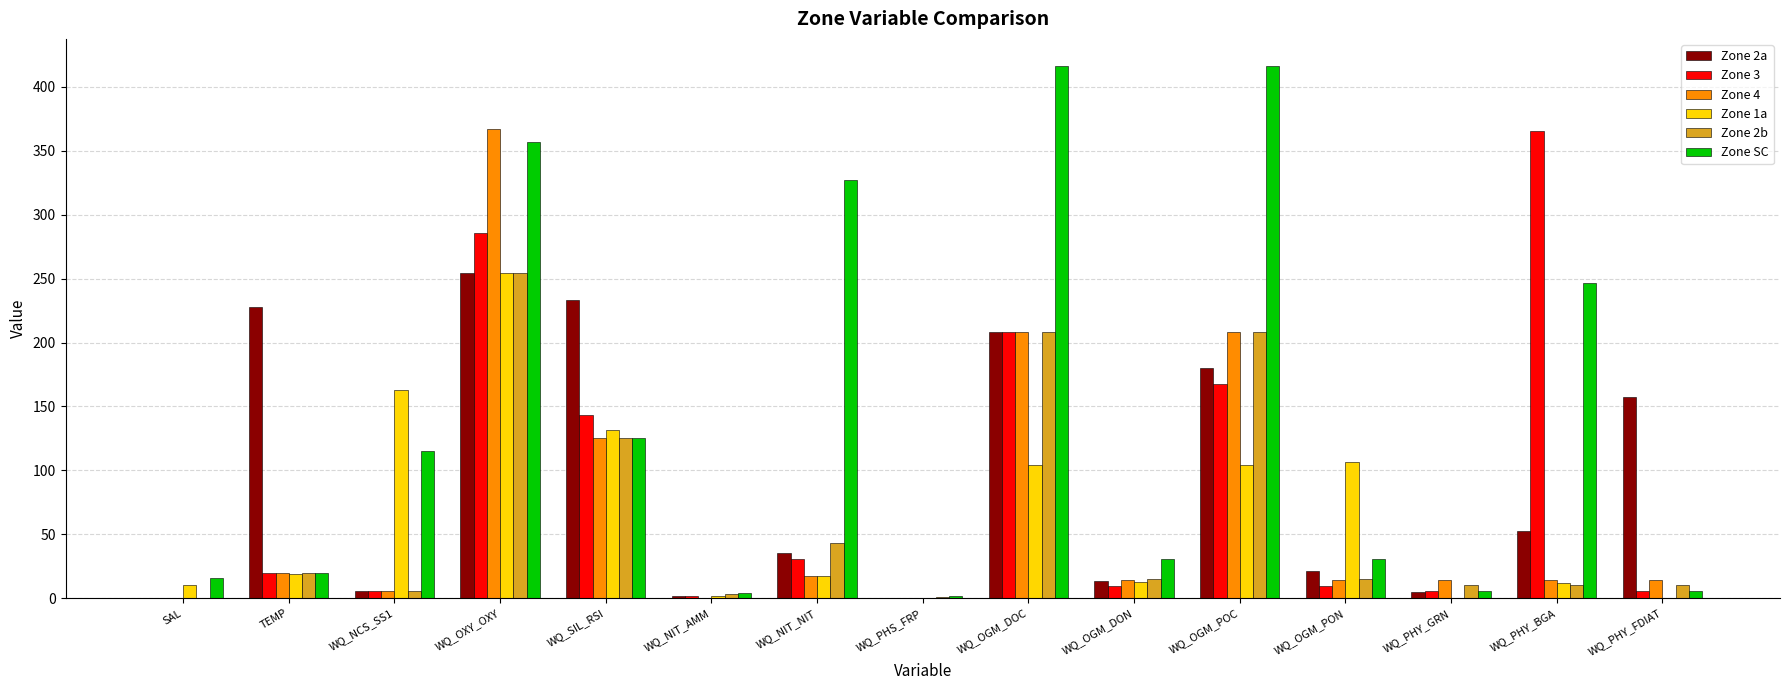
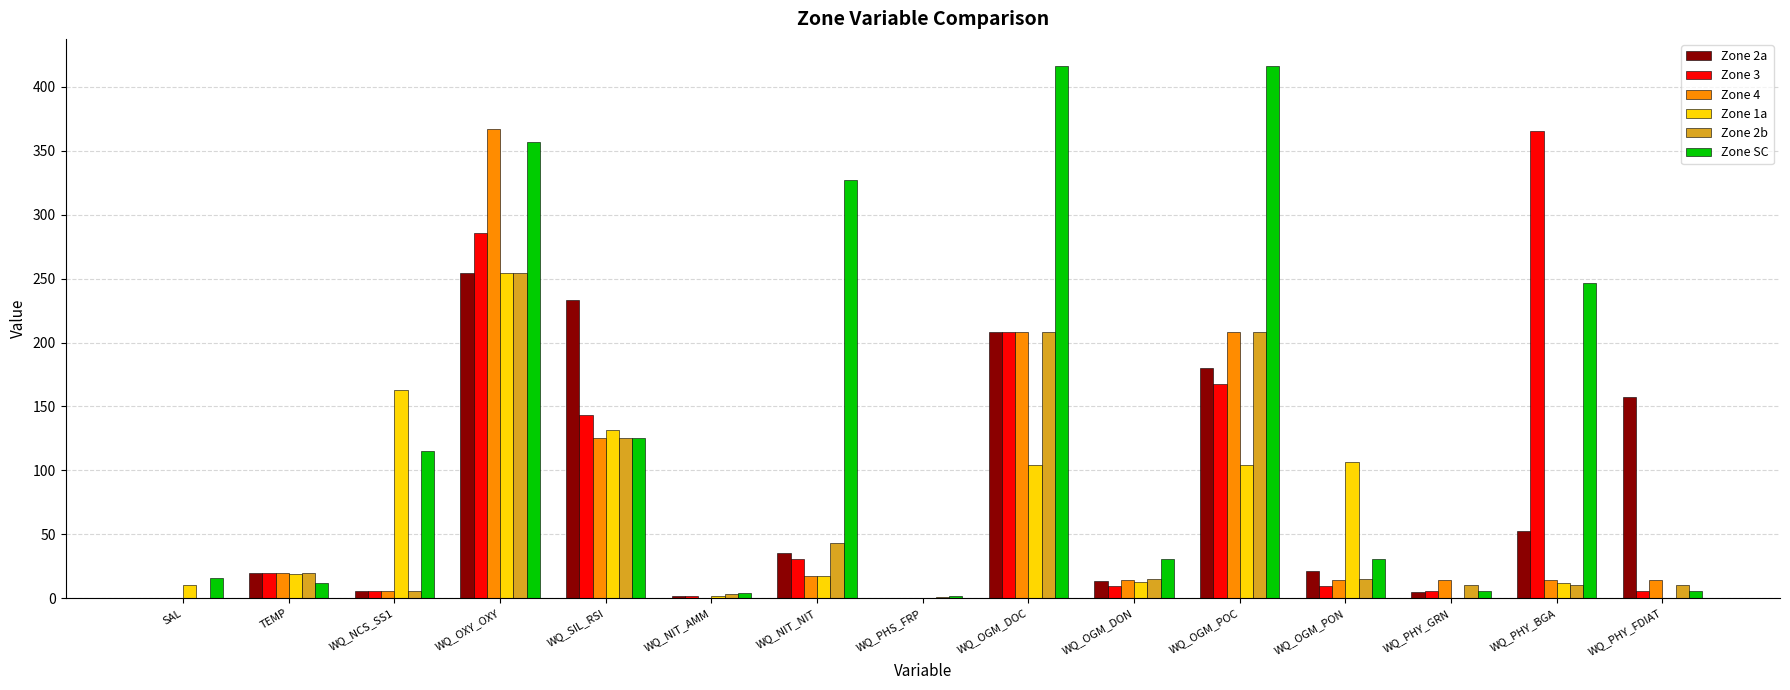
  {
    "Zone 2a": {
-     "TEMP": 228,
+     "TEMP": 20,
      "WQ_NCS_SS1": 6,
      "WQ_OXY_OXY": 255,
      "WQ_SIL_RSI": 233,
      "WQ_NIT_NIT": 36,
      "WQ_OGM_DOC": 208,
      "WQ_OGM_DON": 13,
      "WQ_OGM_POC": 180,
      "WQ_OGM_PON": 21,
      "WQ_PHY_GRN": 5,
      "WQ_PHY_BGA": 53,
      "WQ_PHY_FDIAT": 157
    },
    "Zone 3": {
      "TEMP": 20,
      "WQ_NCS_SS1": 6,
      "WQ_OXY_OXY": 286,
      "WQ_SIL_RSI": 143,
      "WQ_NIT_NIT": 31,
      "WQ_OGM_DOC": 208,
      "WQ_OGM_DON": 9,
      "WQ_OGM_POC": 168,
      "WQ_OGM_PON": 9,
      "WQ_PHY_GRN": 6,
      "WQ_PHY_BGA": 365,
      "WQ_PHY_FDIAT": 6
    },
    "Zone 1a": {
      "SAL": 10,
      "TEMP": 19,
      "WQ_NCS_SS1": 163,
      "WQ_OXY_OXY": 255,
      "WQ_SIL_RSI": 132,
      "WQ_NIT_AMM": 2,
      "WQ_NIT_NIT": 18,
      "WQ_OGM_DOC": 104,
      "WQ_OGM_DON": 13,
      "WQ_OGM_POC": 104,
      "WQ_OGM_PON": 106,
      "WQ_PHY_GRN": 0,
      "WQ_PHY_BGA": 12,
      "WQ_PHY_FDIAT": 0
    },
    "Zone SC": {
      "SAL": 16,
-     "TEMP": 20,
+     "TEMP": 12,
      "WQ_NCS_SS1": 115,
      "WQ_OXY_OXY": 357,
      "WQ_SIL_RSI": 125,
      "WQ_NIT_AMM": 4,
      "WQ_NIT_NIT": 327,
      "WQ_OGM_DOC": 417,
      "WQ_OGM_DON": 30,
      "WQ_OGM_POC": 417,
      "WQ_OGM_PON": 30,
      "WQ_PHY_GRN": 5,
      "WQ_PHY_BGA": 246,
      "WQ_PHY_FDIAT": 5
    }
  }
